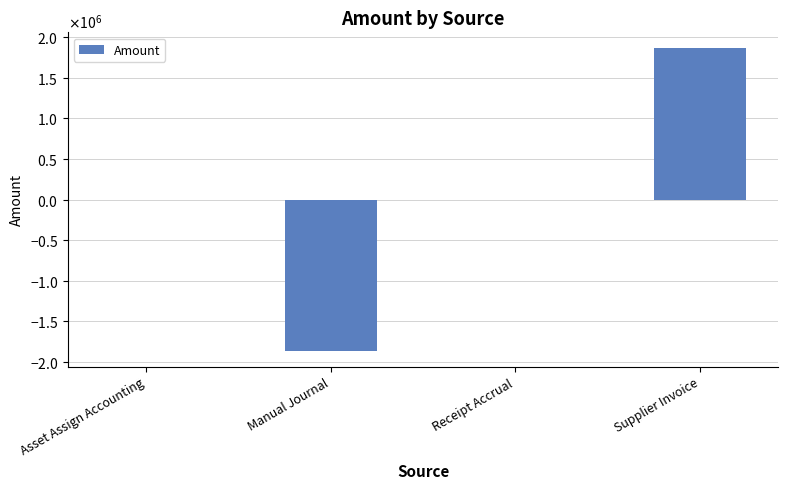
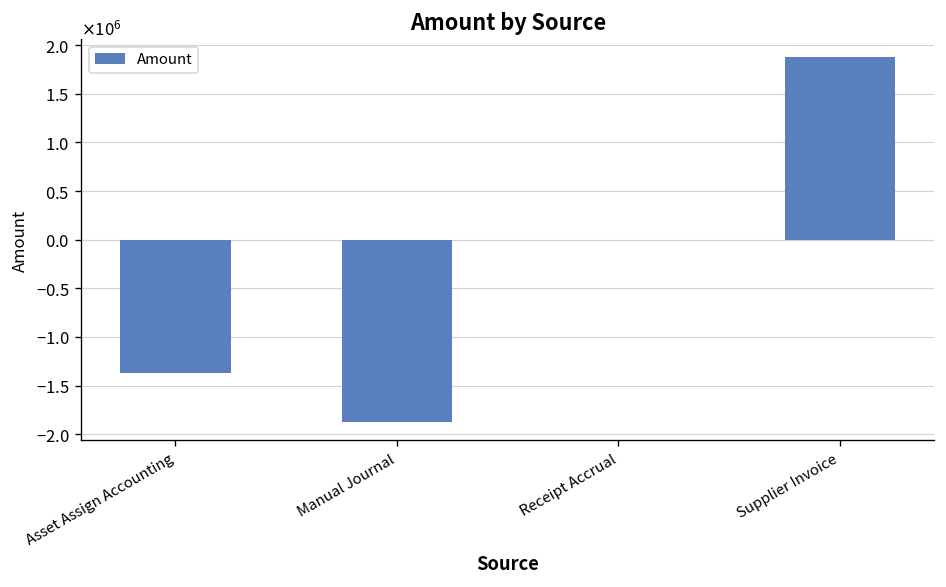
  {
-   "Asset Assign Accounting": 0,
+   "Asset Assign Accounting": -1400000,
    "Manual Journal": -1900000,
    "Supplier Invoice": 1900000
  }
